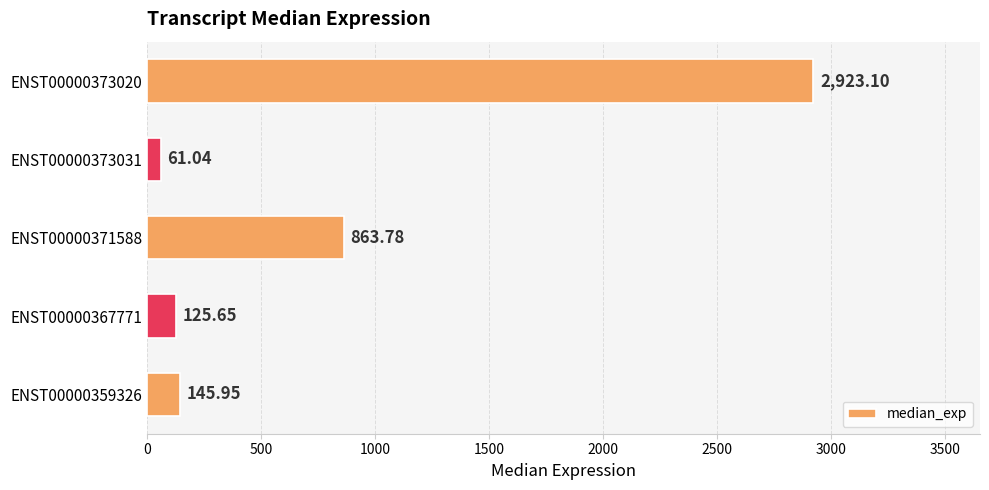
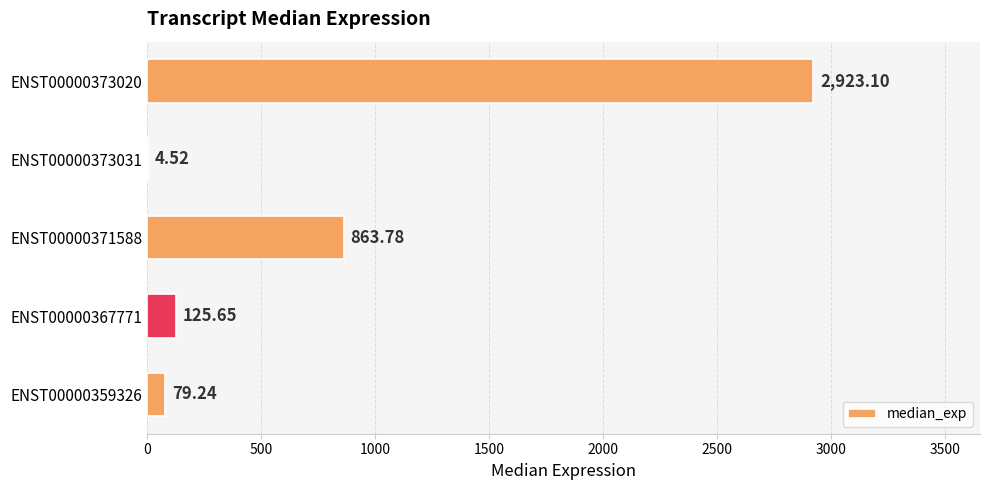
  {
    "ENST00000373020": "2,923.10",
-   "ENST00000373031": "61.04",
+   "ENST00000373031": "4.52",
    "ENST00000371588": "863.78",
    "ENST00000367771": "125.65",
-   "ENST00000359326": "145.95"
+   "ENST00000359326": "79.24"
  }
